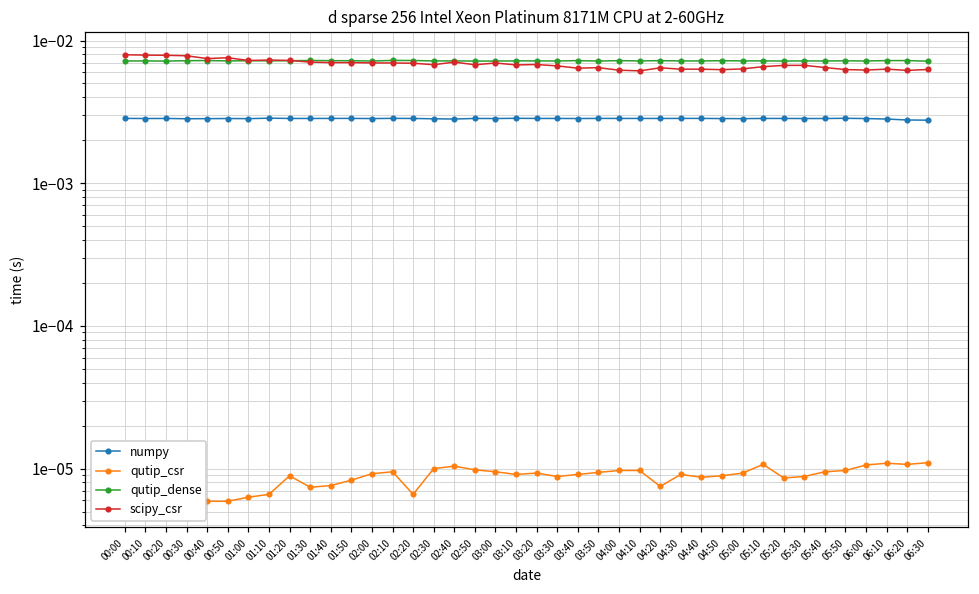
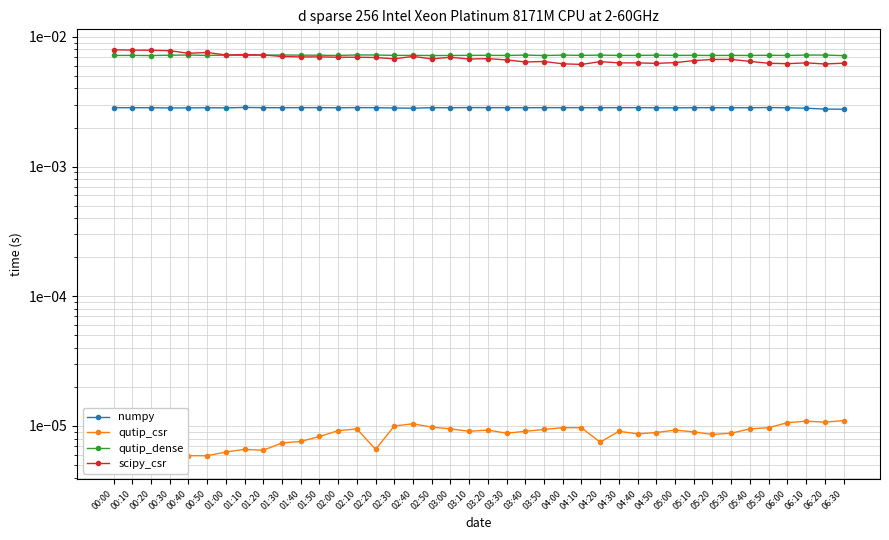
  {
    "numpy": {
      "00:00": 0.0028,
      "00:10": 0.0028,
      "00:20": 0.0028,
      "00:30": 0.0028,
      "00:40": 0.0028,
      "00:50": 0.0028,
      "01:00": 0.0028,
      "01:10": 0.0029,
      "01:20": 0.0028,
      "01:30": 0.0028,
      "01:40": 0.0028,
      "01:50": 0.0028,
      "02:00": 0.0028,
      "02:10": 0.0028,
      "02:20": 0.0028,
      "02:30": 0.0028,
      "02:40": 0.0028,
      "02:50": 0.0028,
      "03:00": 0.0028,
      "03:10": 0.0029,
      "03:20": 0.0028,
      "03:30": 0.0028,
      "03:40": 0.0028,
      "03:50": 0.0028,
      "04:00": 0.0028,
      "04:10": 0.0028,
      "04:20": 0.0028,
      "04:30": 0.0028,
      "04:40": 0.0028,
      "04:50": 0.0028,
      "05:00": 0.0028,
      "05:10": 0.0028,
      "05:20": 0.0028,
      "05:30": 0.0028,
      "05:40": 0.0028,
      "05:50": 0.0029,
      "06:00": 0.0028,
      "06:10": 0.0028,
      "06:20": 0.0028,
      "06:30": 0.0028
    },
    "qutip_csr": {
      "00:40": 0.000006,
      "00:50": 0.000006,
      "01:00": 0.000006,
      "01:10": 0.000007,
-     "01:20": 0.000009,
+     "01:20": 0.000007,
      "01:30": 0.000007,
      "01:40": 0.000008,
      "01:50": 0.000008,
      "02:00": 0.000009,
      "02:10": 0.000010,
      "02:20": 0.000007,
      "02:30": 0.000010,
      "02:40": 0.000010,
      "02:50": 0.000010,
      "03:00": 0.000010,
      "03:10": 0.000009,
      "03:20": 0.000009,
      "03:30": 0.000009,
      "03:40": 0.000009,
      "03:50": 0.000009,
      "04:00": 0.000010,
      "04:10": 0.000010,
      "04:20": 0.000008,
      "04:30": 0.000009,
      "04:40": 0.000009,
      "04:50": 0.000009,
      "05:00": 0.000009,
-     "05:10": 0.000011,
+     "05:10": 0.000009,
      "05:20": 0.000009,
      "05:30": 0.000009,
      "05:40": 0.000010,
      "05:50": 0.000010,
      "06:00": 0.000011,
      "06:10": 0.000011,
      "06:20": 0.000011,
      "06:30": 0.000011
    },
    "qutip_dense": {
      "00:00": 0.007,
      "00:10": 0.007,
      "00:20": 0.007,
      "00:30": 0.007,
      "00:50": 0.007,
      "02:30": 0.007,
      "02:50": 0.007,
      "03:10": 0.007,
      "03:20": 0.007,
      "03:30": 0.007,
      "03:40": 0.007,
      "03:50": 0.007,
      "04:00": 0.007,
      "04:10": 0.007,
      "04:20": 0.007,
      "04:30": 0.007,
      "04:40": 0.007,
      "04:50": 0.007,
      "05:00": 0.007,
      "05:10": 0.007,
      "05:20": 0.007,
      "05:30": 0.007,
      "05:40": 0.007,
      "05:50": 0.007,
      "06:00": 0.007,
      "06:10": 0.007,
      "06:20": 0.007,
      "06:30": 0.007
    },
    "scipy_csr": {
      "00:00": 0.008,
      "00:10": 0.008,
      "00:20": 0.008,
      "00:30": 0.008,
      "00:50": 0.008,
      "02:30": 0.007,
      "02:50": 0.007,
      "03:10": 0.007,
      "03:20": 0.007,
      "03:30": 0.007,
      "03:40": 0.006,
      "03:50": 0.006,
      "04:00": 0.006,
      "04:10": 0.006,
      "04:20": 0.006,
      "04:30": 0.006,
      "04:40": 0.006,
      "04:50": 0.006,
      "05:00": 0.006,
      "05:10": 0.007,
      "05:20": 0.007,
      "05:30": 0.007,
      "05:40": 0.006,
      "05:50": 0.006,
      "06:00": 0.006,
      "06:10": 0.006,
      "06:20": 0.006,
      "06:30": 0.006
    }
  }
